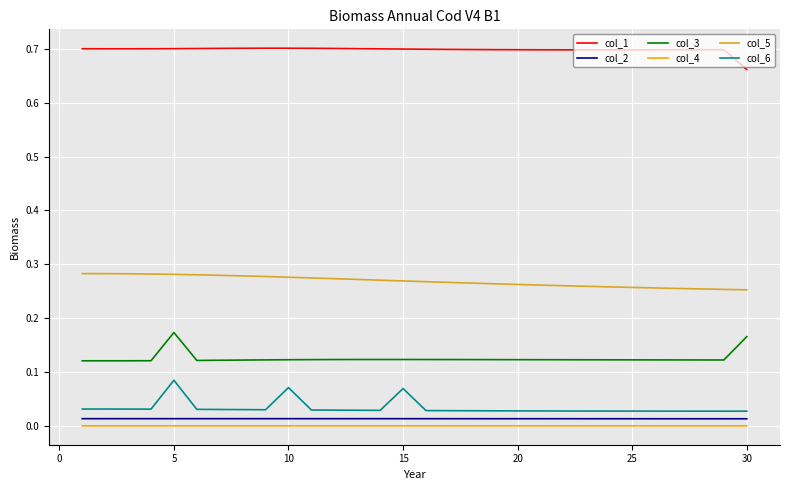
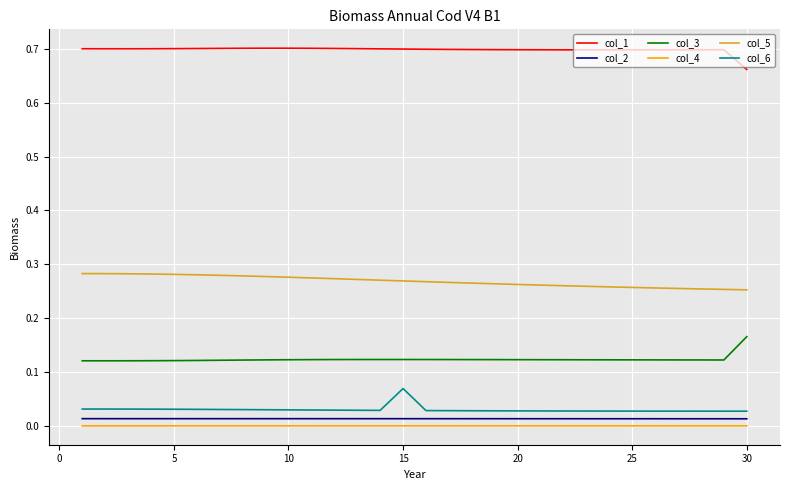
  {
    "col_1": {
      "5": 0.70,
      "10": 0.70,
      "15": 0.70,
      "20": 0.70,
      "30": 0.66
    },
    "col_2": {
      "5": 0.01,
      "10": 0.01,
      "15": 0.01,
      "20": 0.01,
      "25": 0.01,
      "30": 0.01
    },
    "col_3": {
-     "5": 0.17,
+     "5": 0.12,
      "10": 0.12,
      "15": 0.12,
      "20": 0.12,
      "25": 0.12,
      "30": 0.17
    },
    "col_6": {
-     "5": 0.08,
-     "10": 0.07,
+     "5": 0.03,
+     "10": 0.03,
      "15": 0.07,
      "20": 0.03,
      "25": 0.03,
      "30": 0.03
    }
  }
